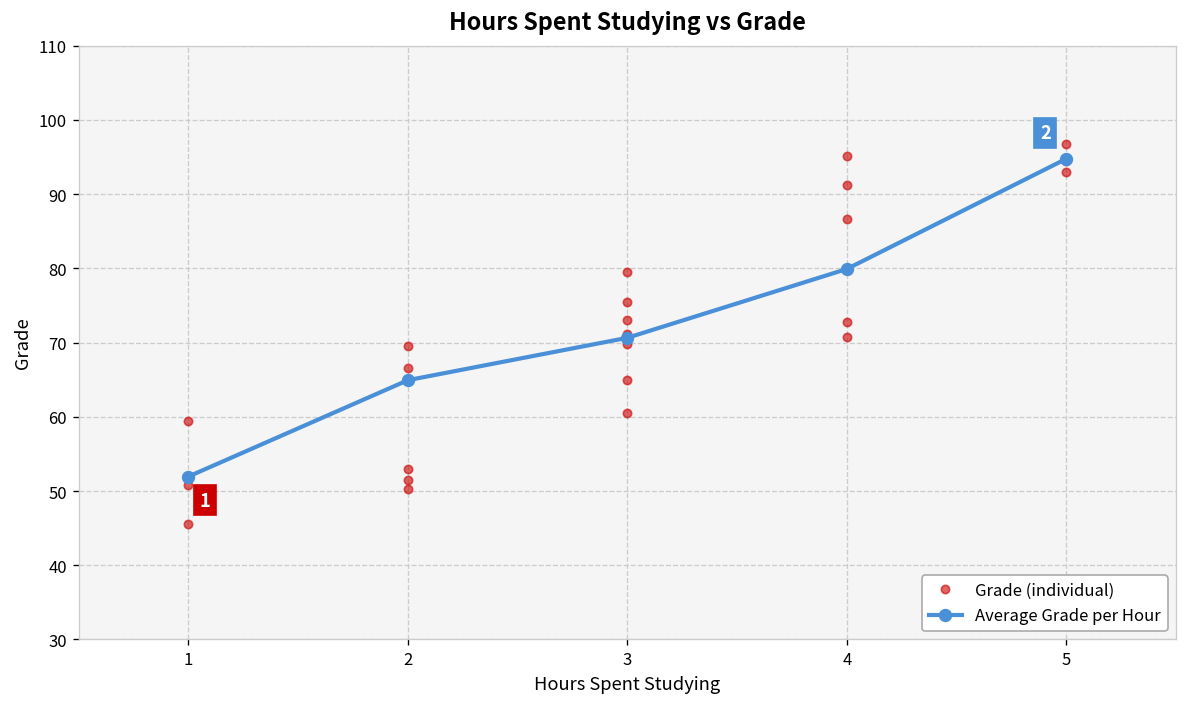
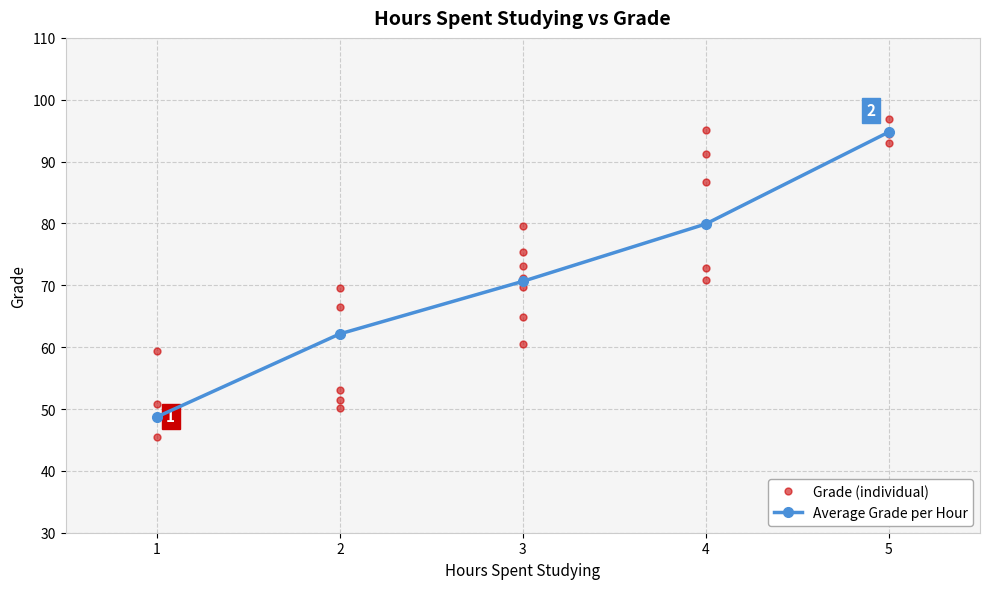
  {
    "Average Grade per Hour": {
-     "1": 52,
-     "2": 65,
+     "1": 49,
+     "2": 62,
      "3": 71,
      "4": 80
    }
  }
